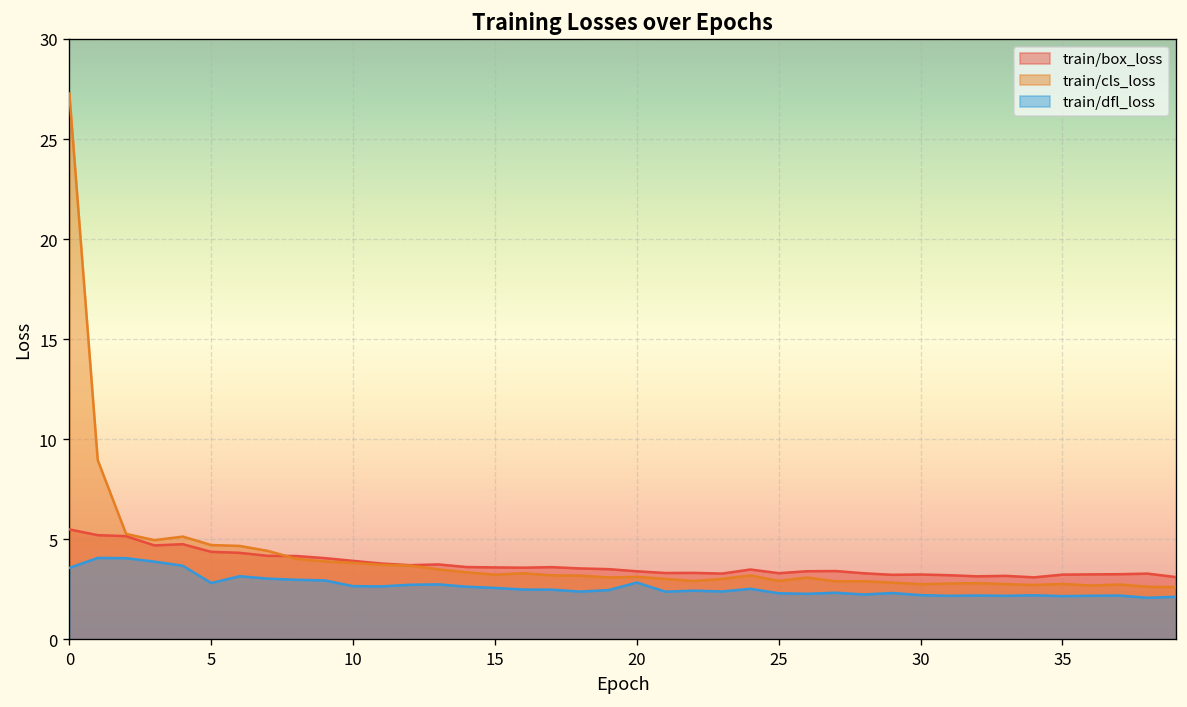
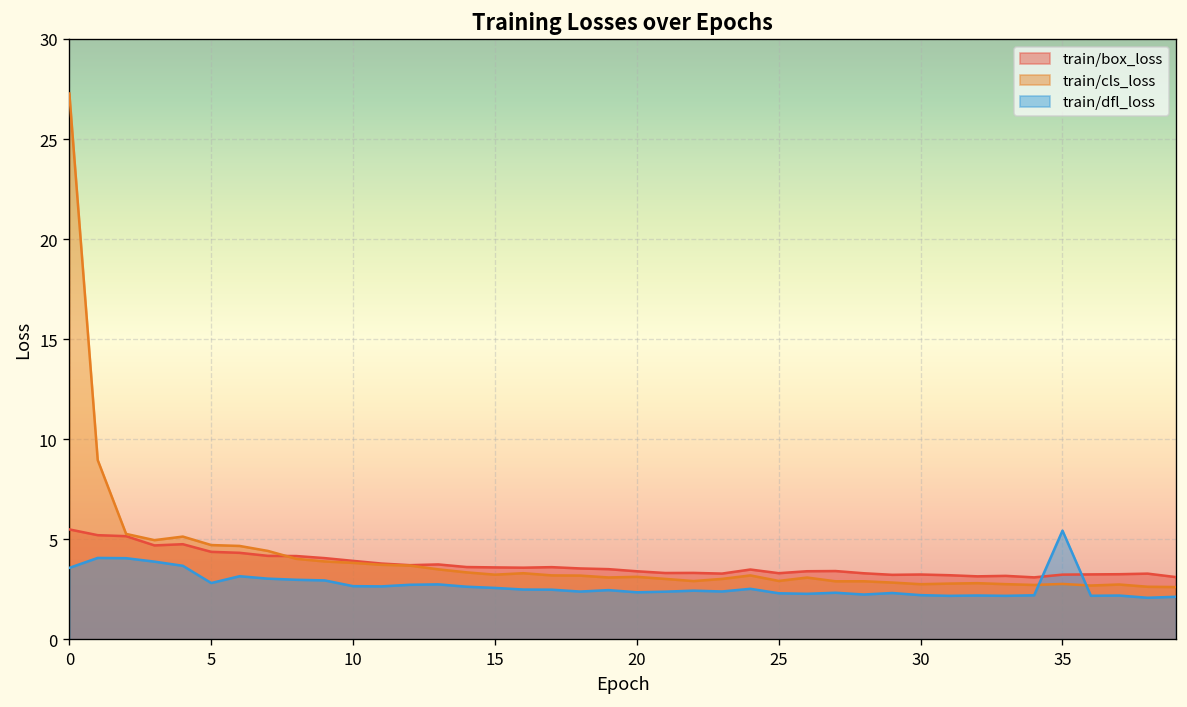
  {
    "train/dfl_loss": {
      "0": 3.6,
      "5": 2.8,
      "10": 2.7,
      "15": 2.6,
-     "20": 2.8,
+     "20": 2.4,
      "25": 2.3,
      "30": 2.2,
-     "35": 2.2
+     "35": 5.4
    }
  }
